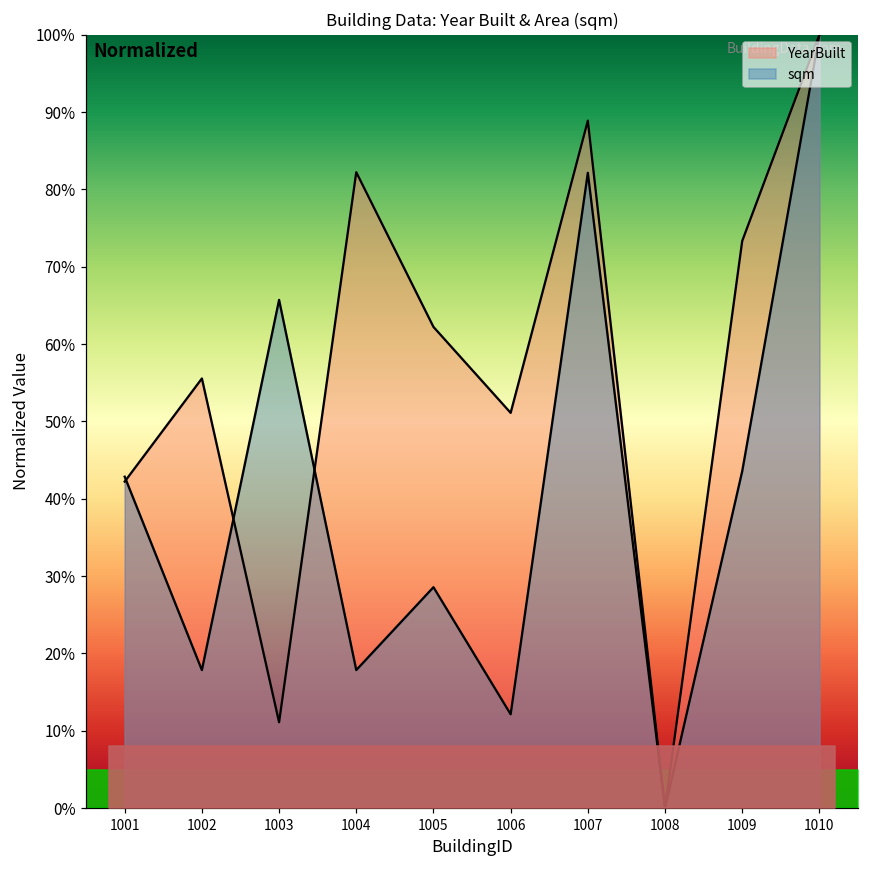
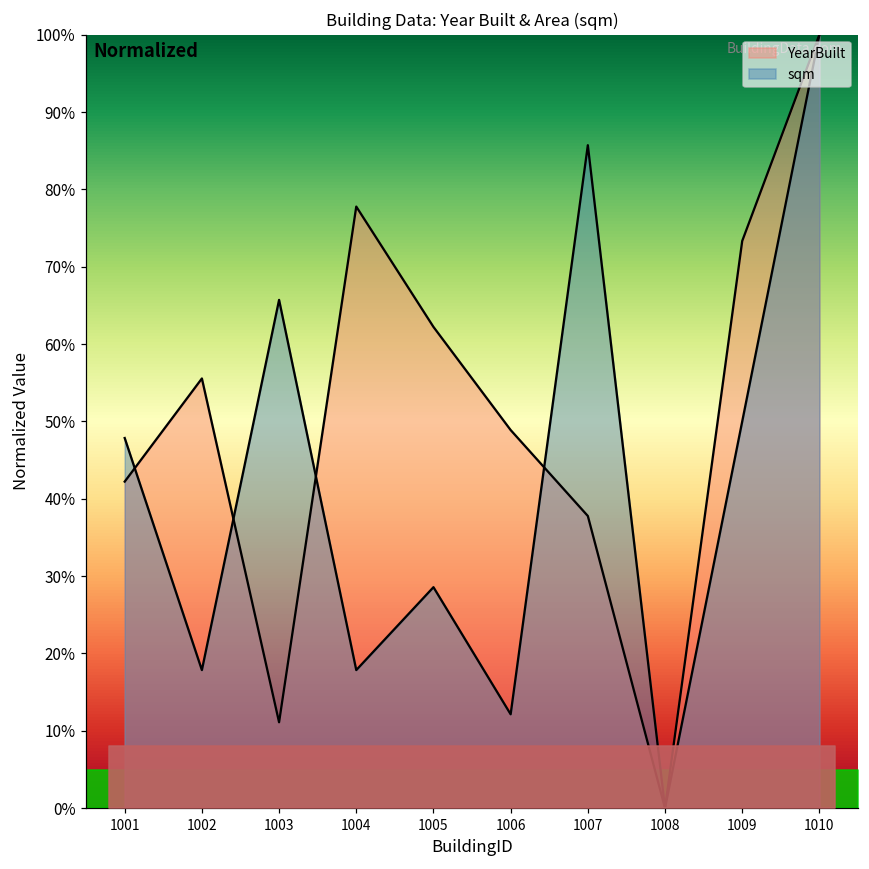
  {
    "YearBuilt": {
      "1001": "42%",
      "1002": "56%",
      "1003": "11%",
-     "1004": "82%",
+     "1004": "78%",
      "1005": "62%",
-     "1006": "51%",
-     "1007": "89%",
+     "1006": "49%",
+     "1007": "38%",
      "1009": "73%"
    },
    "sqm": {
-     "1001": "43%",
+     "1001": "48%",
      "1002": "18%",
      "1003": "66%",
      "1004": "18%",
      "1005": "29%",
      "1006": "12%",
-     "1007": "82%",
-     "1009": "44%"
+     "1007": "86%",
+     "1009": "50%"
    }
  }
